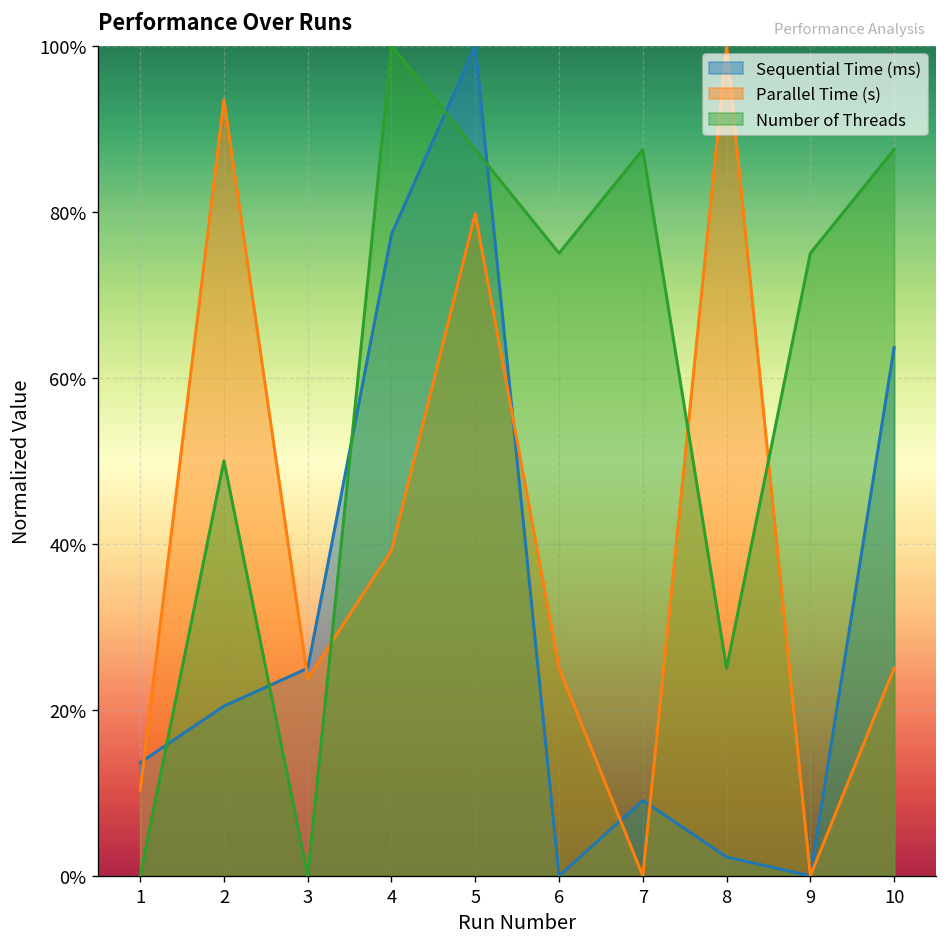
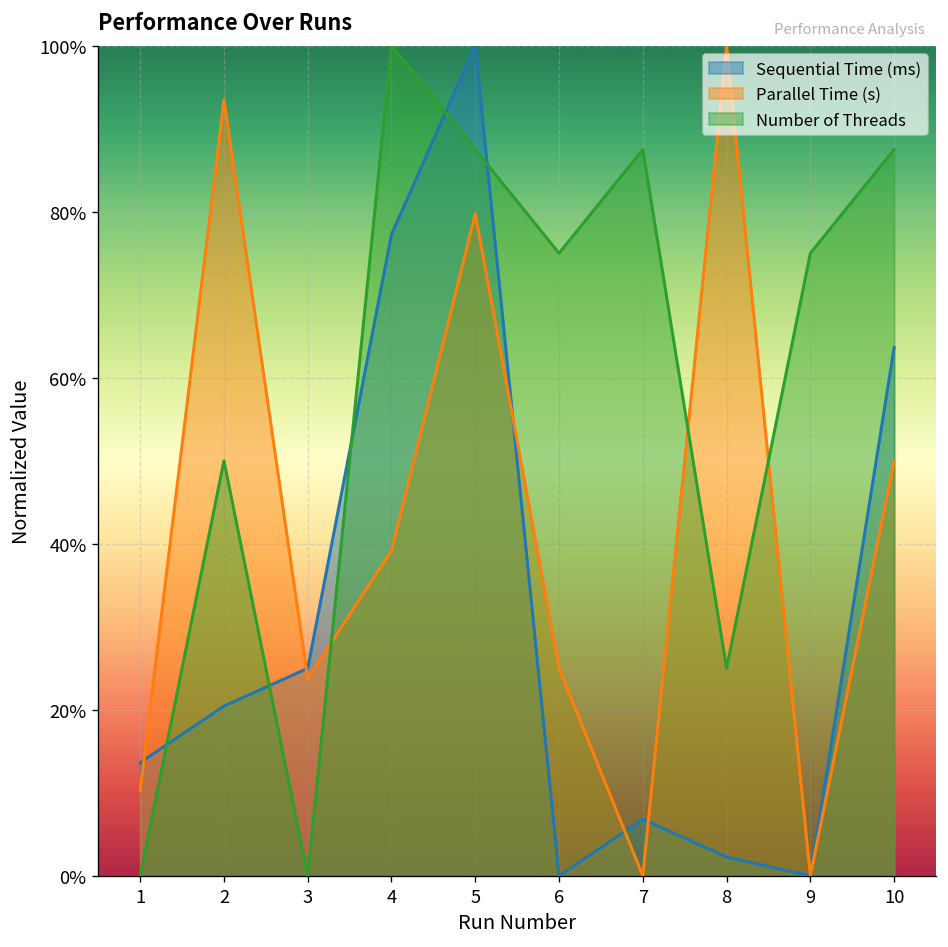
  {
    "Sequential Time (ms)": {
      "1": "14%",
      "2": "20%",
      "3": "25%",
      "4": "77%",
      "5": "100%",
      "6": "0%",
-     "7": "9%",
+     "7": "7%",
      "8": "2%",
      "10": "64%"
    },
    "Parallel Time (s)": {
      "1": "10%",
      "2": "93%",
      "3": "24%",
      "4": "39%",
      "5": "80%",
      "6": "25%",
      "7": "0%",
      "8": "100%",
-     "10": "25%"
+     "10": "50%"
    },
    "Number of Threads": {
      "1": "0%",
      "2": "50%",
      "3": "0%",
      "4": "100%",
      "5": "88%",
      "6": "75%",
      "7": "88%",
      "8": "25%",
      "9": "75%",
      "10": "88%"
    }
  }
